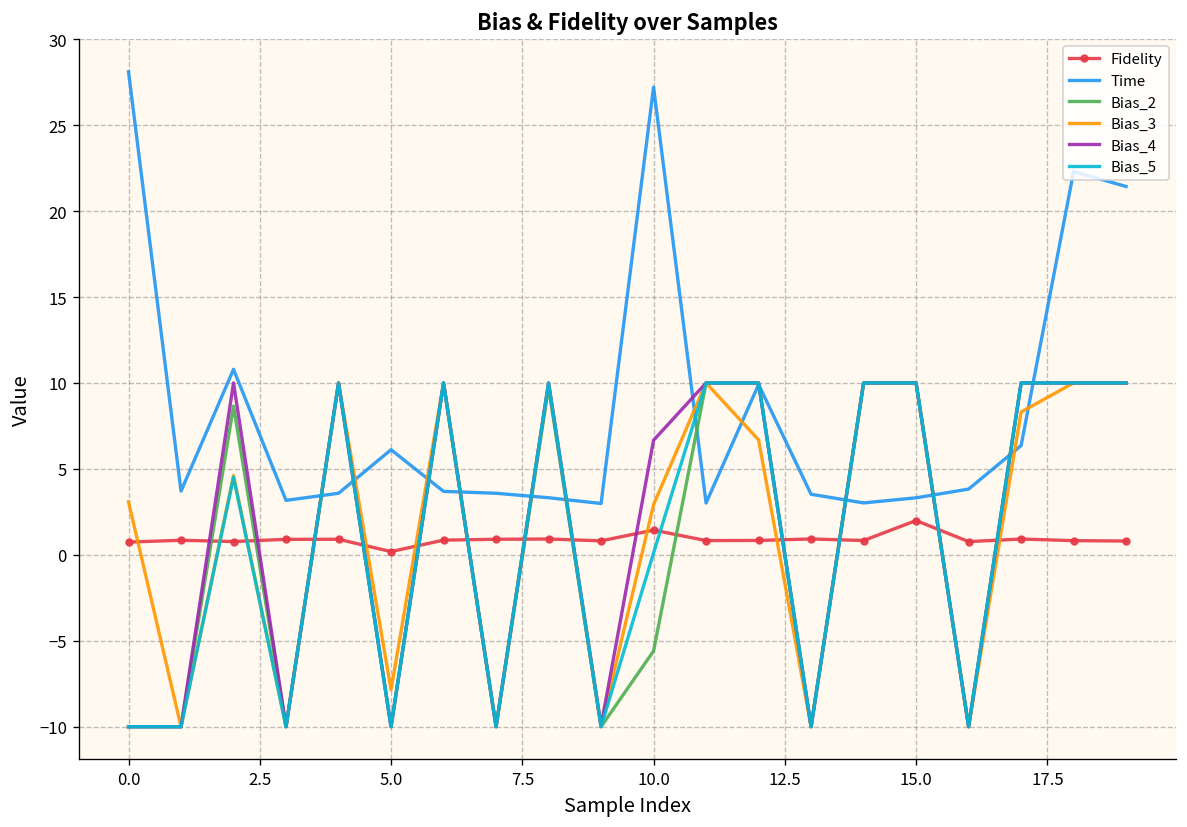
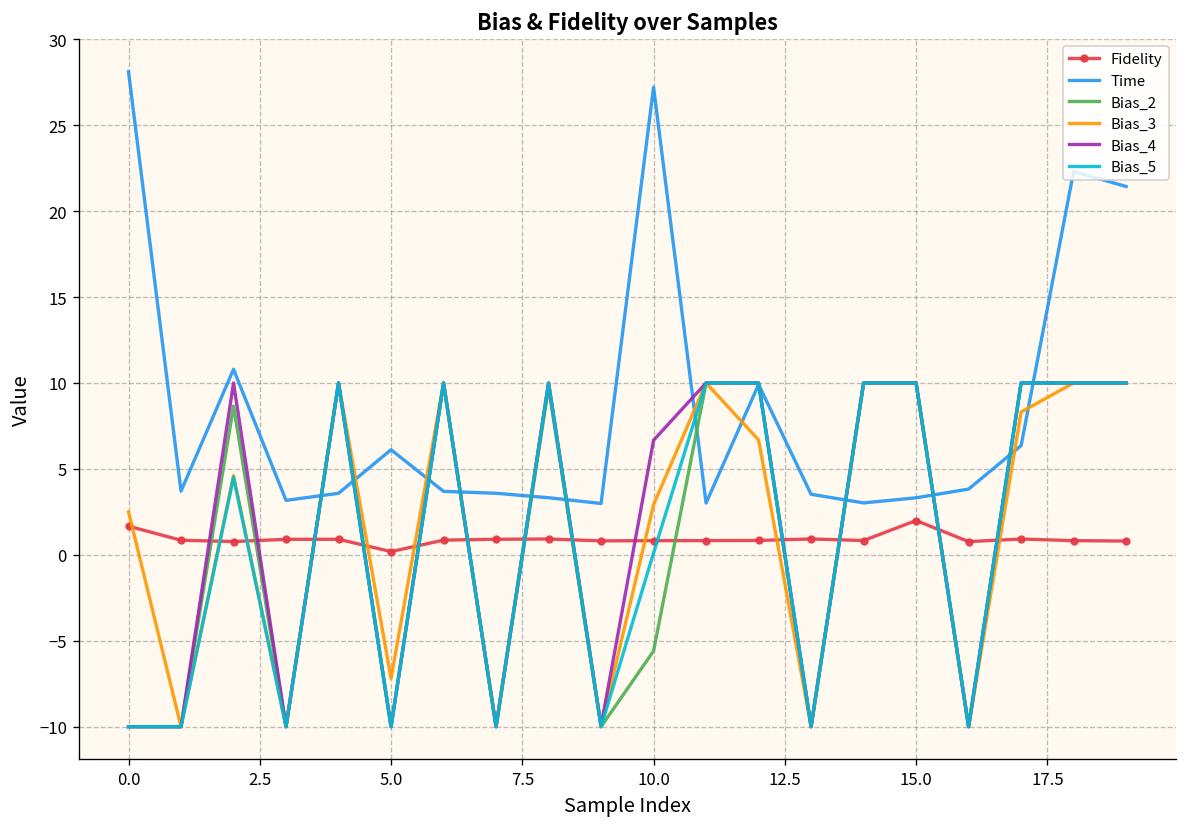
  {
    "Fidelity": {
-     "0.0": 0.7,
+     "0.0": 1.7,
      "5.0": 0.2,
-     "10.0": 1.4,
+     "10.0": 0.8,
      "15.0": 2.0
    },
    "Bias_2": {
      "10.0": -5.6
    },
    "Bias_3": {
-     "0.0": 3.1,
-     "5.0": -7.9,
+     "0.0": 2.5,
+     "5.0": -7.2,
      "10.0": 2.9
    },
    "Bias_4": {
      "10.0": 6.7
    }
  }
